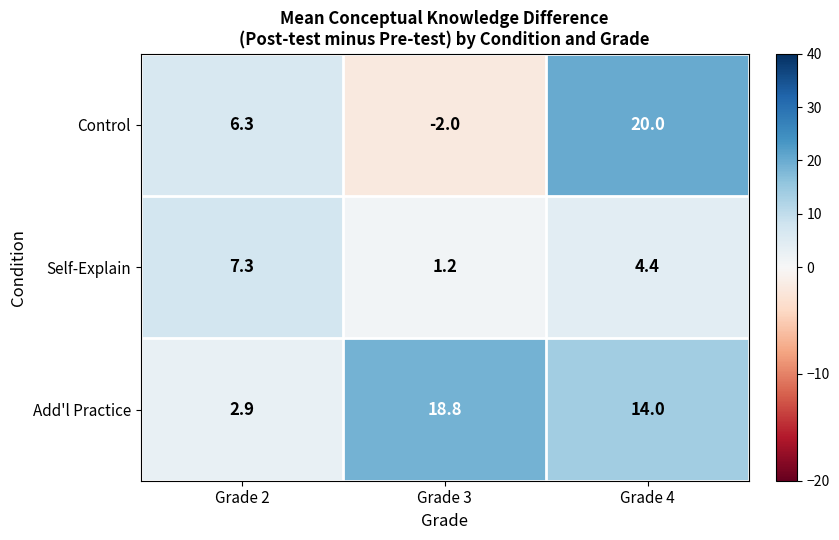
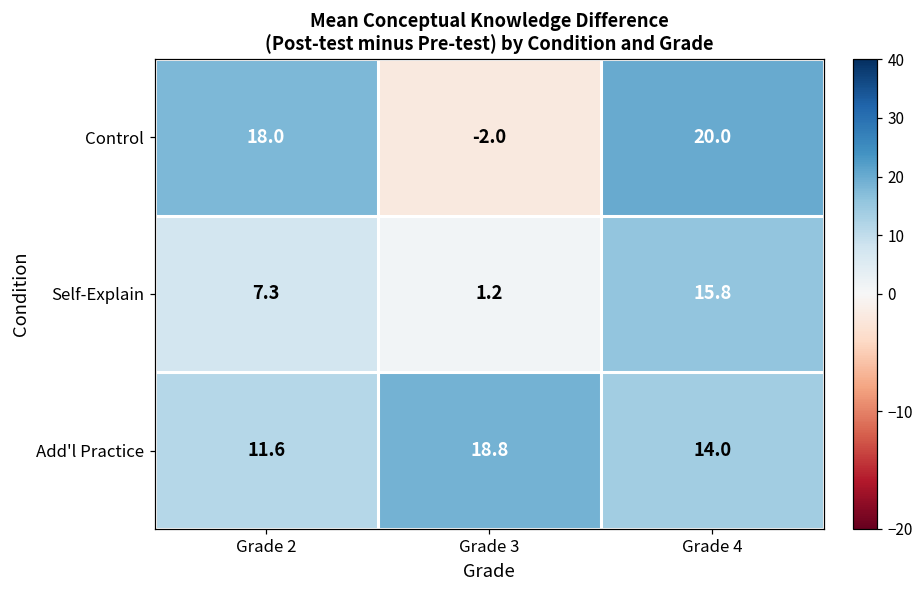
  {
    "Control": {
-     "Grade 2": 6.3,
+     "Grade 2": 18.0,
      "Grade 3": -2.0,
      "Grade 4": 20.0
    },
    "Self-Explain": {
      "Grade 2": 7.3,
      "Grade 3": 1.2,
-     "Grade 4": 4.4
+     "Grade 4": 15.8
    },
    "Add'l Practice": {
-     "Grade 2": 2.9,
+     "Grade 2": 11.6,
      "Grade 3": 18.8,
      "Grade 4": 14.0
    }
  }
